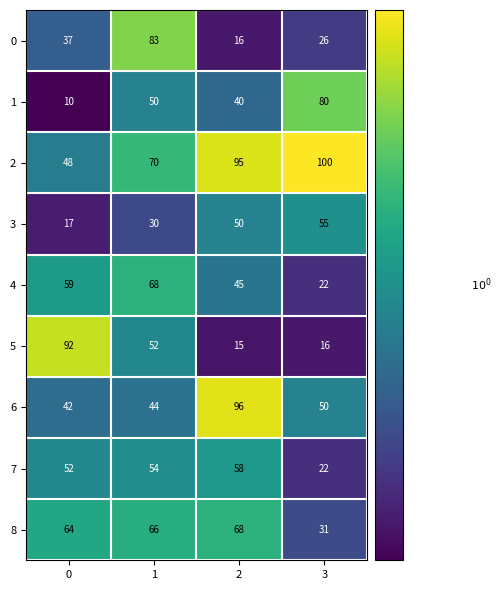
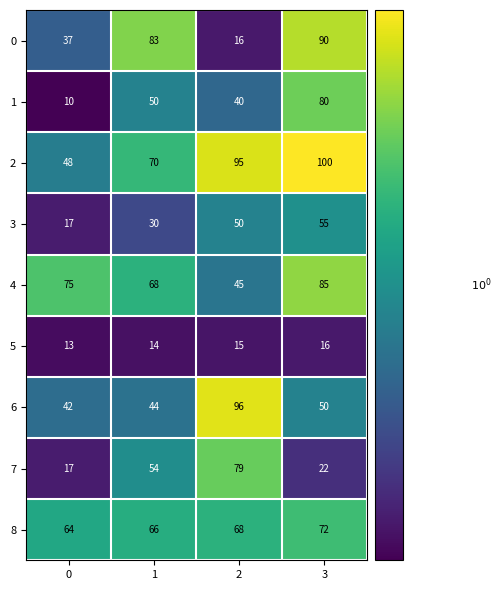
  {
    "0": {
      "0": 37,
      "1": 83,
      "2": 16,
-     "3": 26
+     "3": 90
    },
    "1": {
      "0": 10,
      "1": 50,
      "2": 40,
      "3": 80
    },
    "2": {
      "0": 48,
      "1": 70,
      "2": 95,
      "3": 100
    },
    "3": {
      "0": 17,
      "1": 30,
      "2": 50,
      "3": 55
    },
    "4": {
-     "0": 59,
+     "0": 75,
      "1": 68,
      "2": 45,
-     "3": 22
+     "3": 85
    },
    "5": {
-     "0": 92,
-     "1": 52,
+     "0": 13,
+     "1": 14,
      "2": 15,
      "3": 16
    },
    "6": {
      "0": 42,
      "1": 44,
      "2": 96,
      "3": 50
    },
    "7": {
-     "0": 52,
+     "0": 17,
      "1": 54,
-     "2": 58,
+     "2": 79,
      "3": 22
    },
    "8": {
      "0": 64,
      "1": 66,
      "2": 68,
-     "3": 31
+     "3": 72
    }
  }
